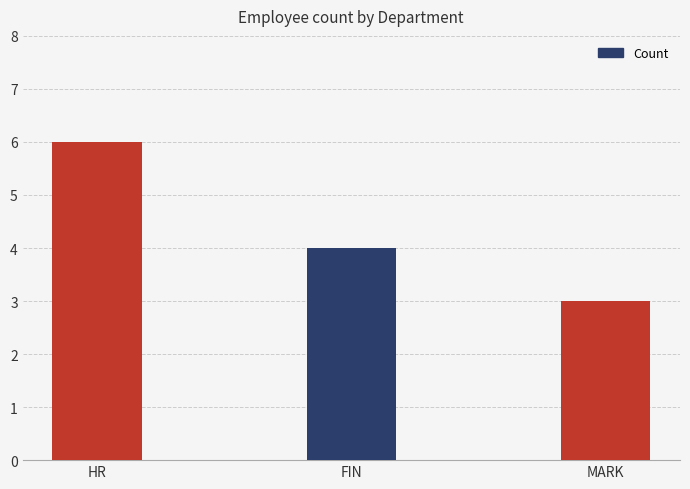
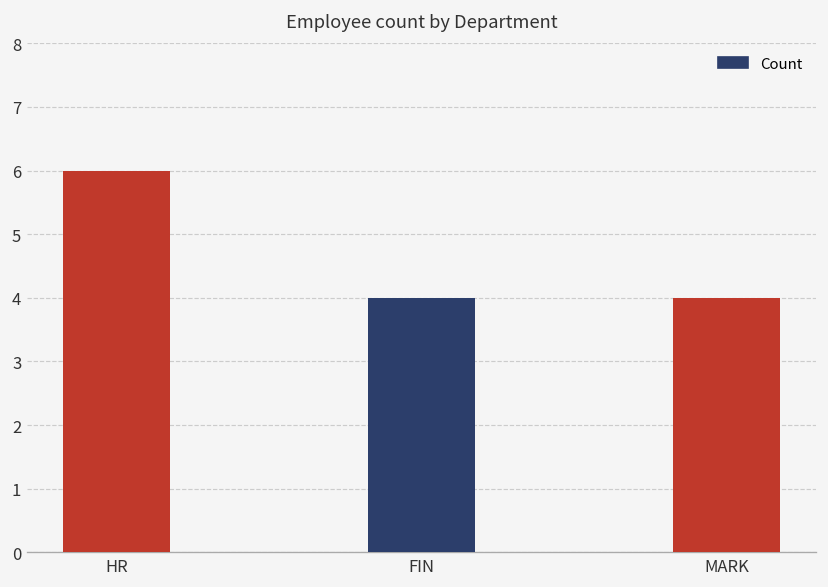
  {
    "HR": 6,
    "FIN": 4,
-   "MARK": 3
+   "MARK": 4
  }
